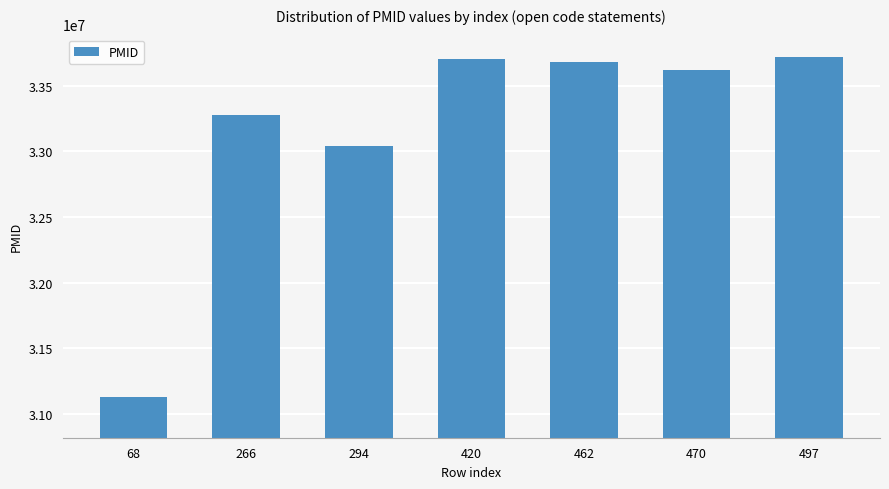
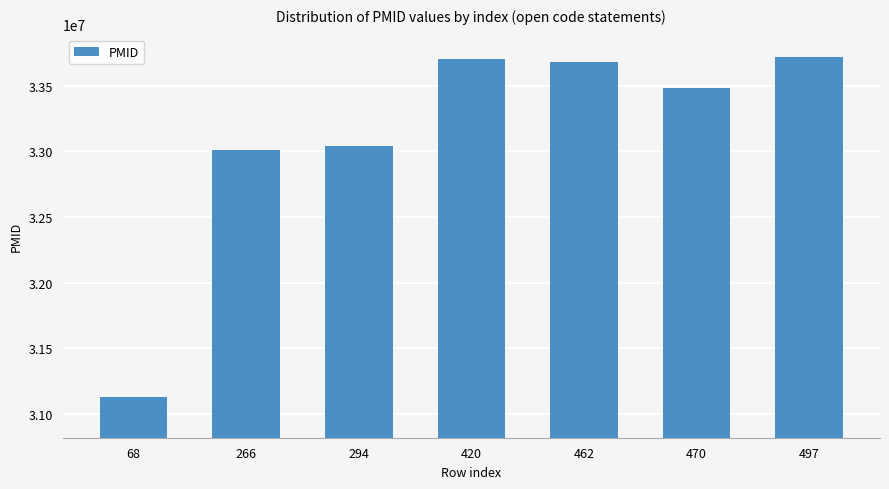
  {
    "68": 31130000,
-   "266": 33280000,
+   "266": 33010000,
    "294": 33040000,
    "420": 33710000,
    "462": 33680000,
-   "470": 33620000,
+   "470": 33490000,
    "497": 33720000
  }
